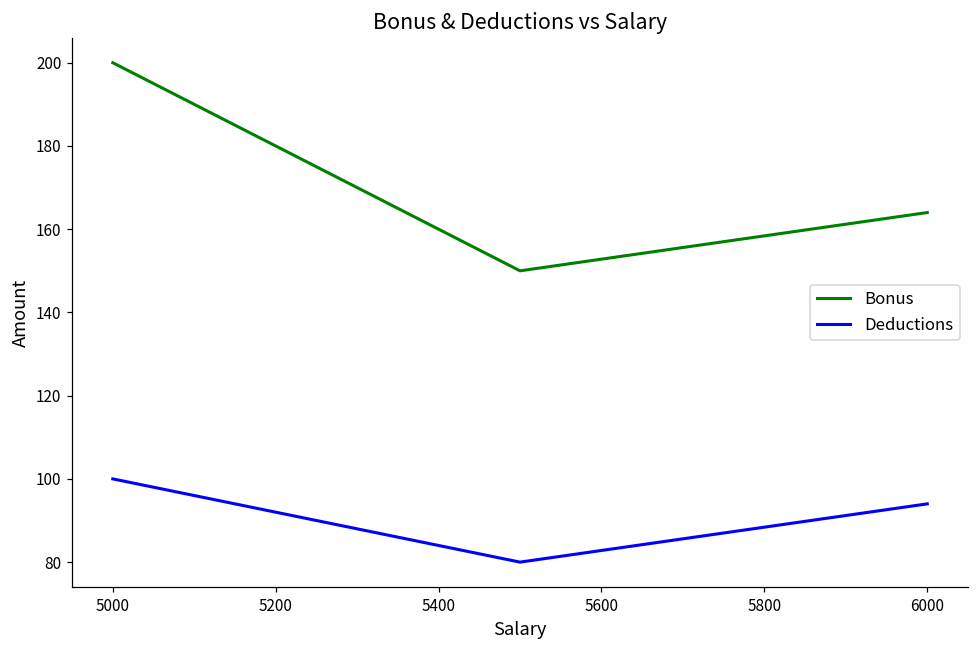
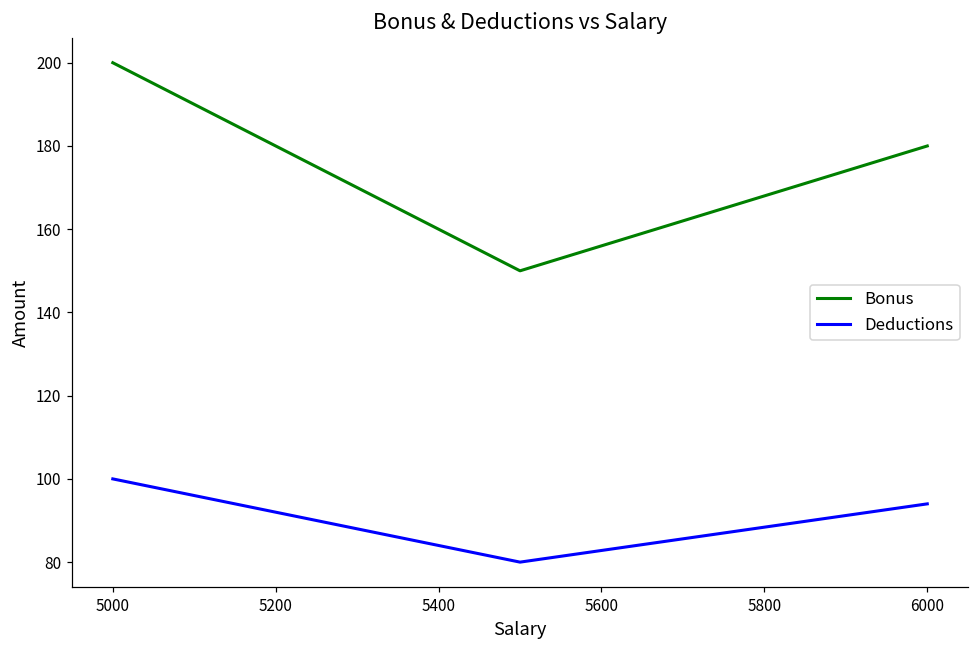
  {
    "Bonus": {
      "5000": 200,
-     "6000": 164
+     "6000": 180
    },
    "Deductions": {
      "5000": 100,
      "6000": 94
    }
  }
